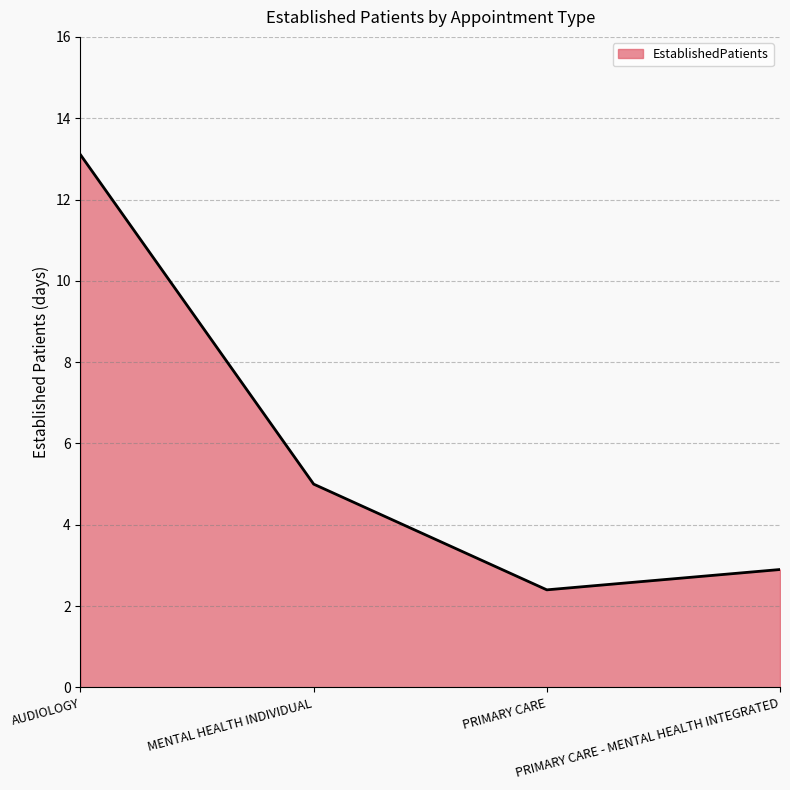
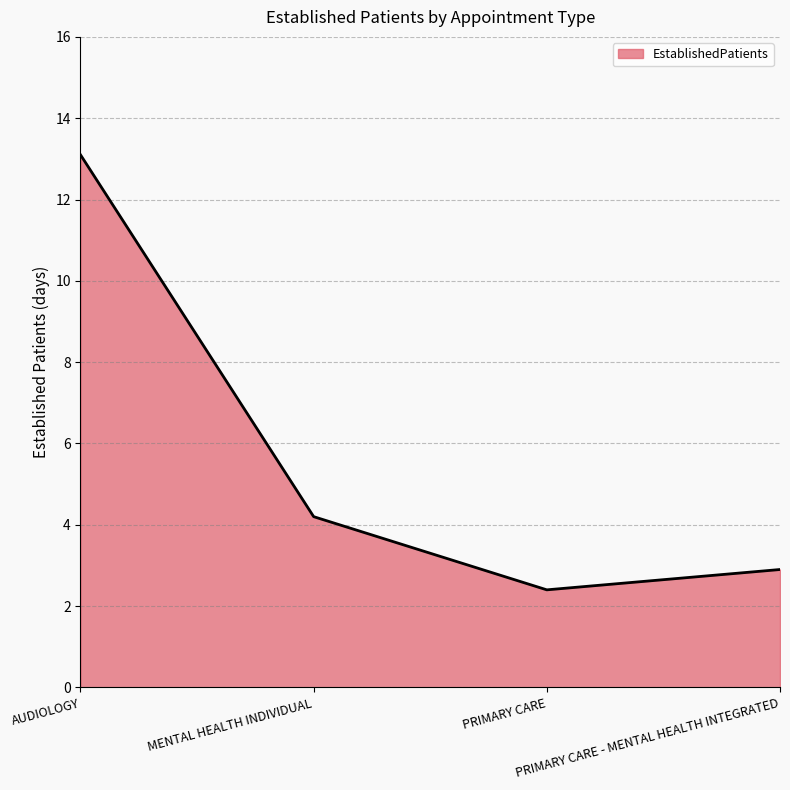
  {
    "AUDIOLOGY": 13.1,
-   "MENTAL HEALTH INDIVIDUAL": 5.0,
+   "MENTAL HEALTH INDIVIDUAL": 4.2,
    "PRIMARY CARE": 2.4,
    "PRIMARY CARE - MENTAL HEALTH INTEGRATED": 2.9
  }
